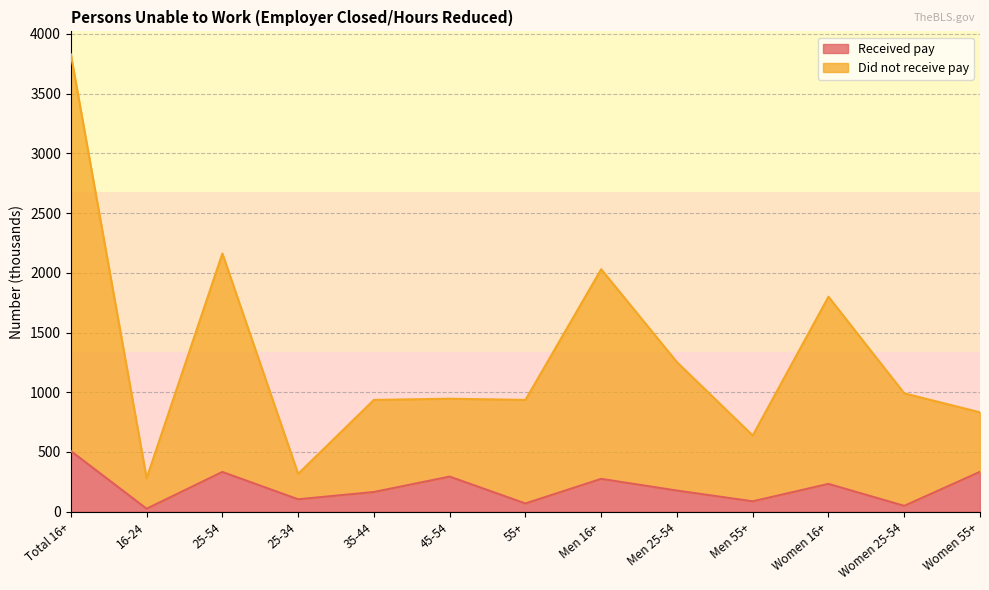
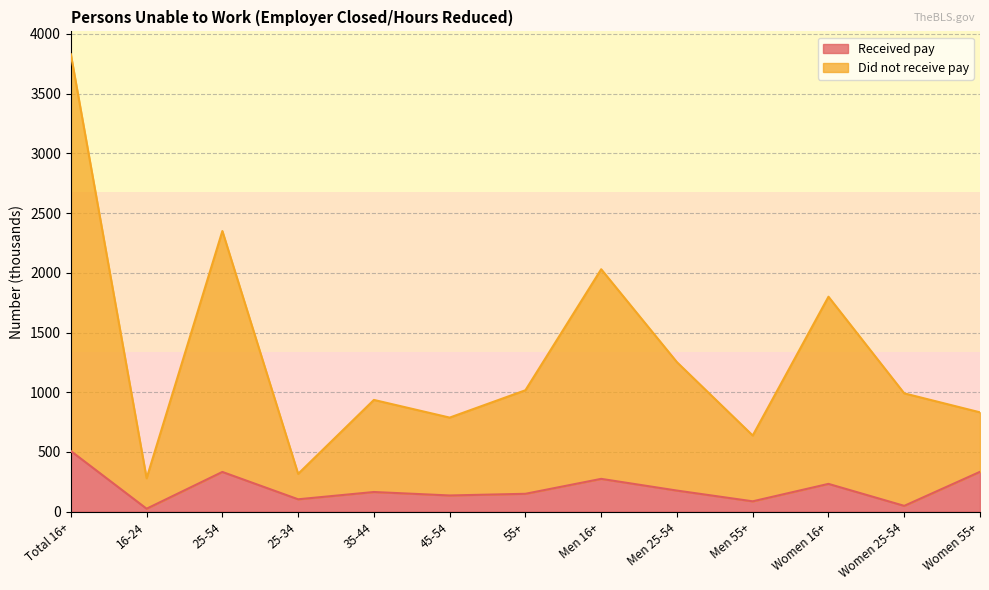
  {
    "Received pay": {
      "Total 16+": 510,
      "16-24": 30,
      "25-54": 330,
      "25-34": 100,
      "35-44": 170,
-     "45-54": 290,
-     "55+": 70,
+     "45-54": 140,
+     "55+": 150,
      "Men 16+": 280,
      "Men 25-54": 180,
      "Men 55+": 90,
      "Women 16+": 230,
      "Women 25-54": 50,
      "Women 55+": 330
    },
    "Did not receive pay": {
      "Total 16+": 3320,
      "16-24": 260,
-     "25-54": 1830,
+     "25-54": 2020,
      "25-34": 210,
      "35-44": 770,
      "45-54": 650,
      "55+": 870,
      "Men 16+": 1760,
      "Men 25-54": 1080,
      "Men 55+": 550,
      "Women 16+": 1570,
      "Women 25-54": 940,
      "Women 55+": 500
    }
  }
